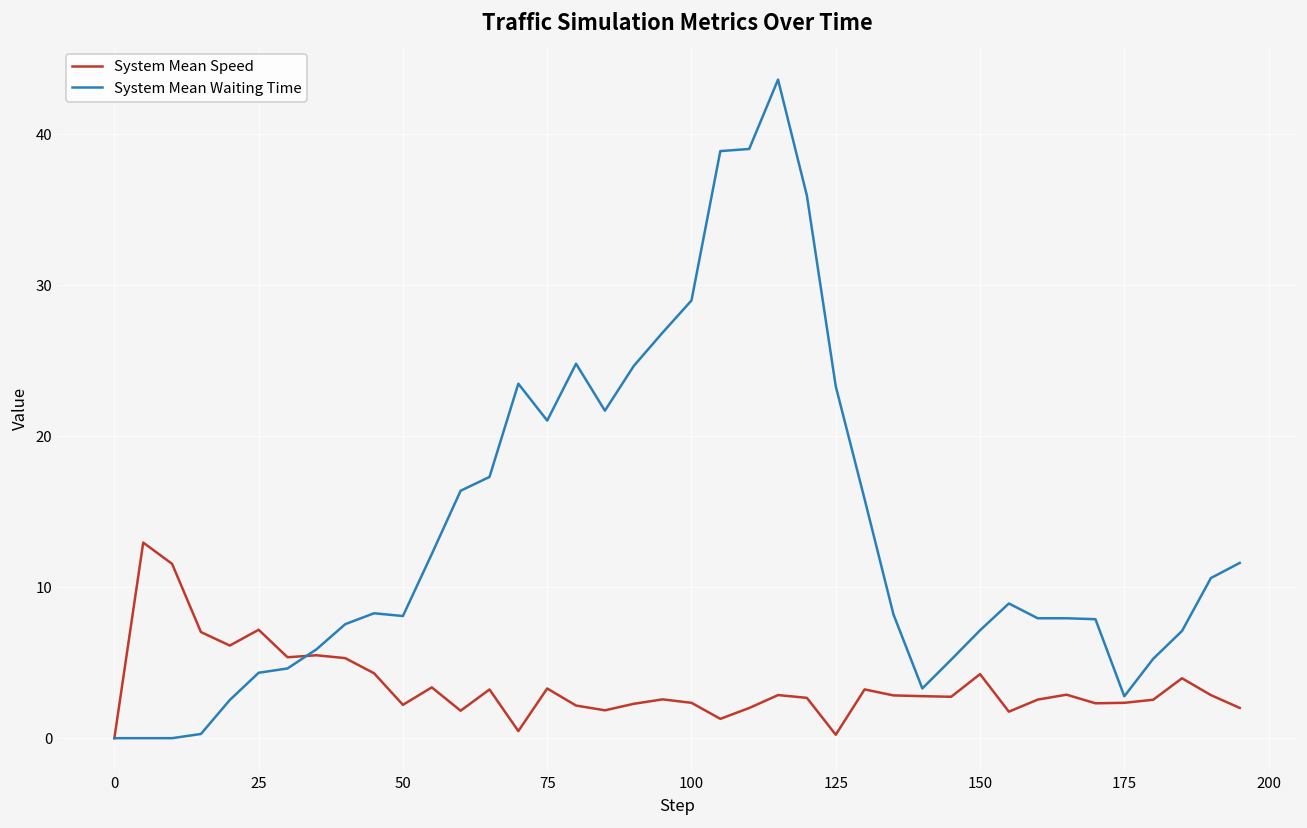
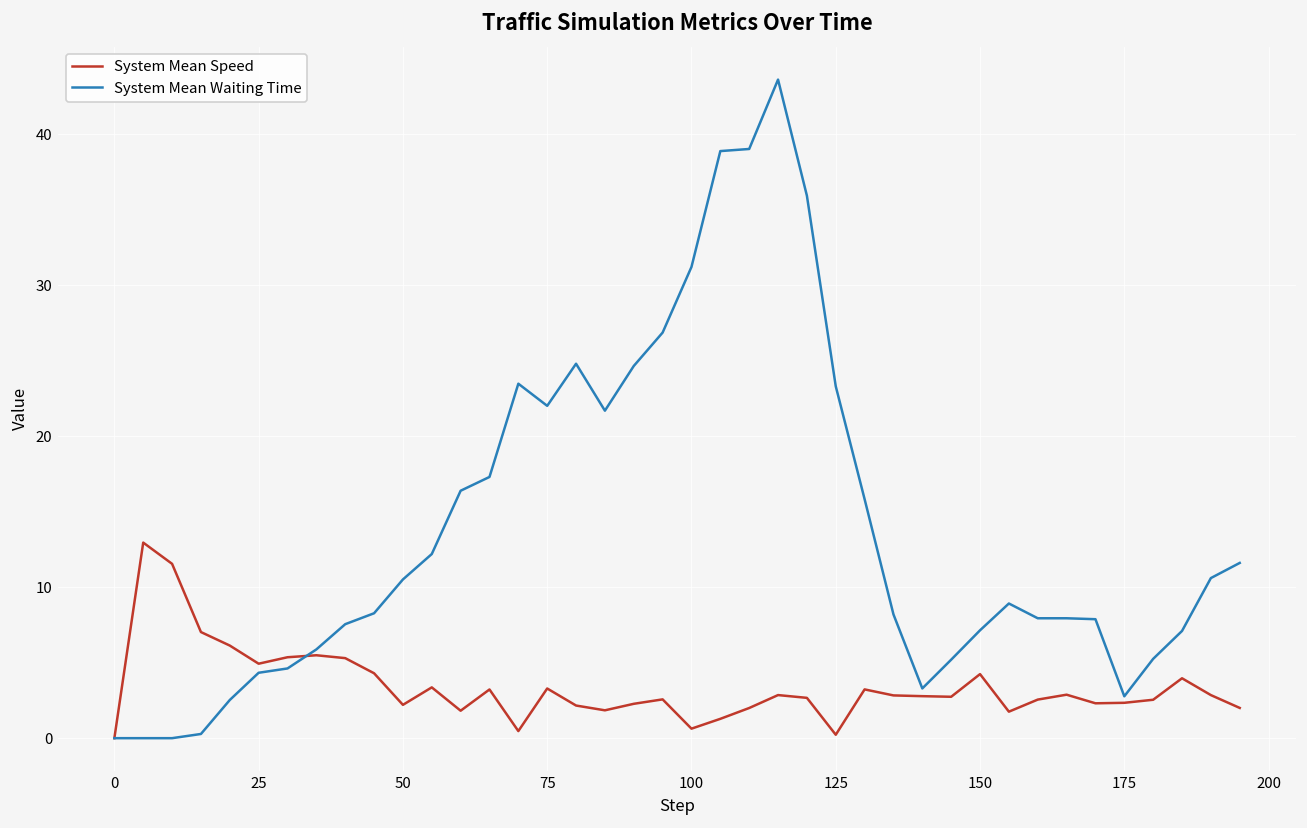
  {
    "System Mean Speed": {
-     "25": 7.2,
+     "25": 4.9,
      "50": 2.2,
      "75": 3.3,
-     "100": 2.3,
+     "100": 0.6,
      "125": 0.2,
      "150": 4.2,
      "175": 2.3
    },
    "System Mean Waiting Time": {
      "25": 4.3,
-     "50": 8.1,
-     "75": 21.0,
-     "100": 29.0,
+     "50": 10.5,
+     "75": 22.0,
+     "100": 31.2,
      "125": 23.3,
      "150": 7.1,
      "175": 2.8
    }
  }
